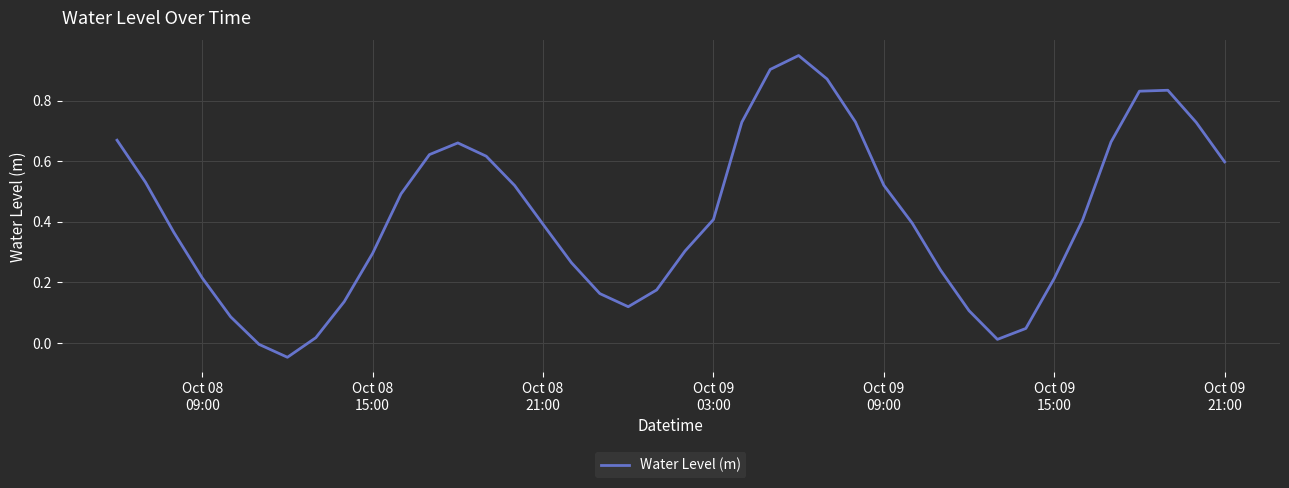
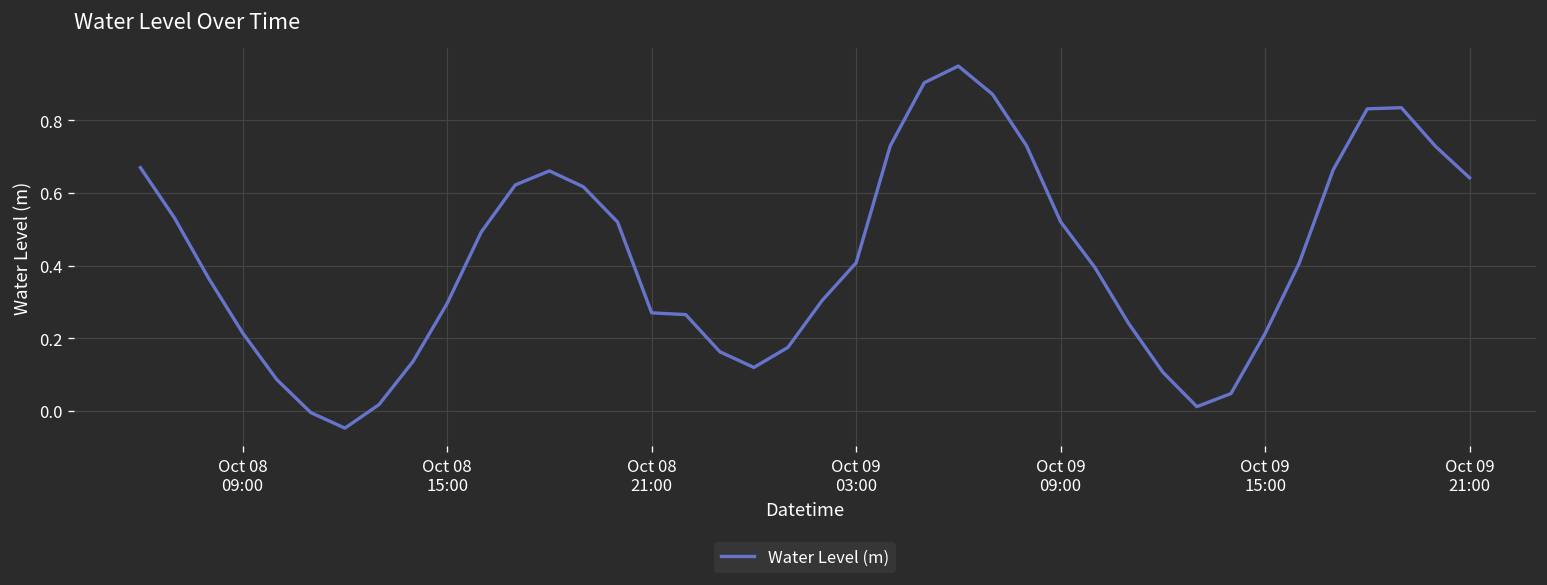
  {
    "Oct 08 09:00": 0.21,
    "Oct 08 15:00": 0.30,
-   "Oct 08 21:00": 0.39,
+   "Oct 08 21:00": 0.27,
    "Oct 09 03:00": 0.41,
    "Oct 09 09:00": 0.52,
    "Oct 09 15:00": 0.21,
-   "Oct 09 21:00": 0.60
+   "Oct 09 21:00": 0.64
  }
